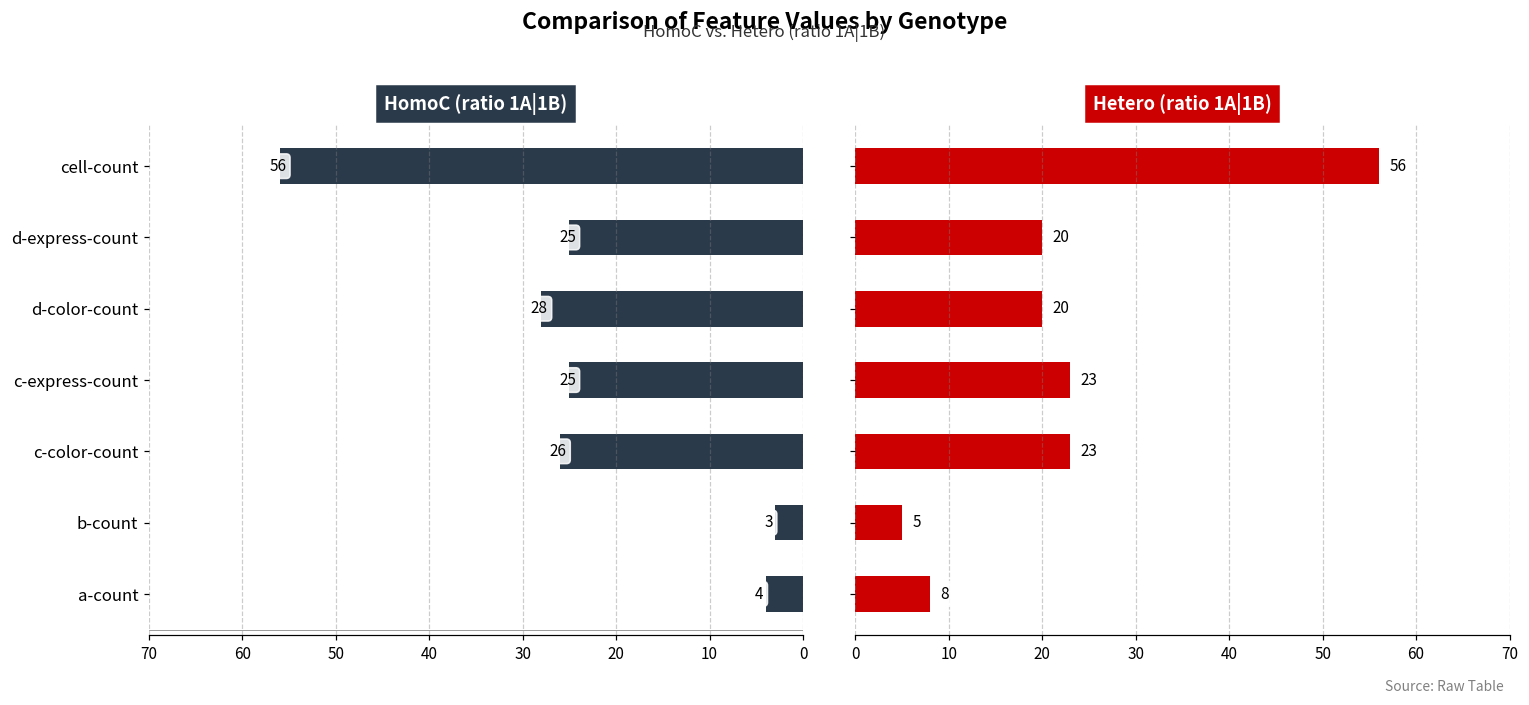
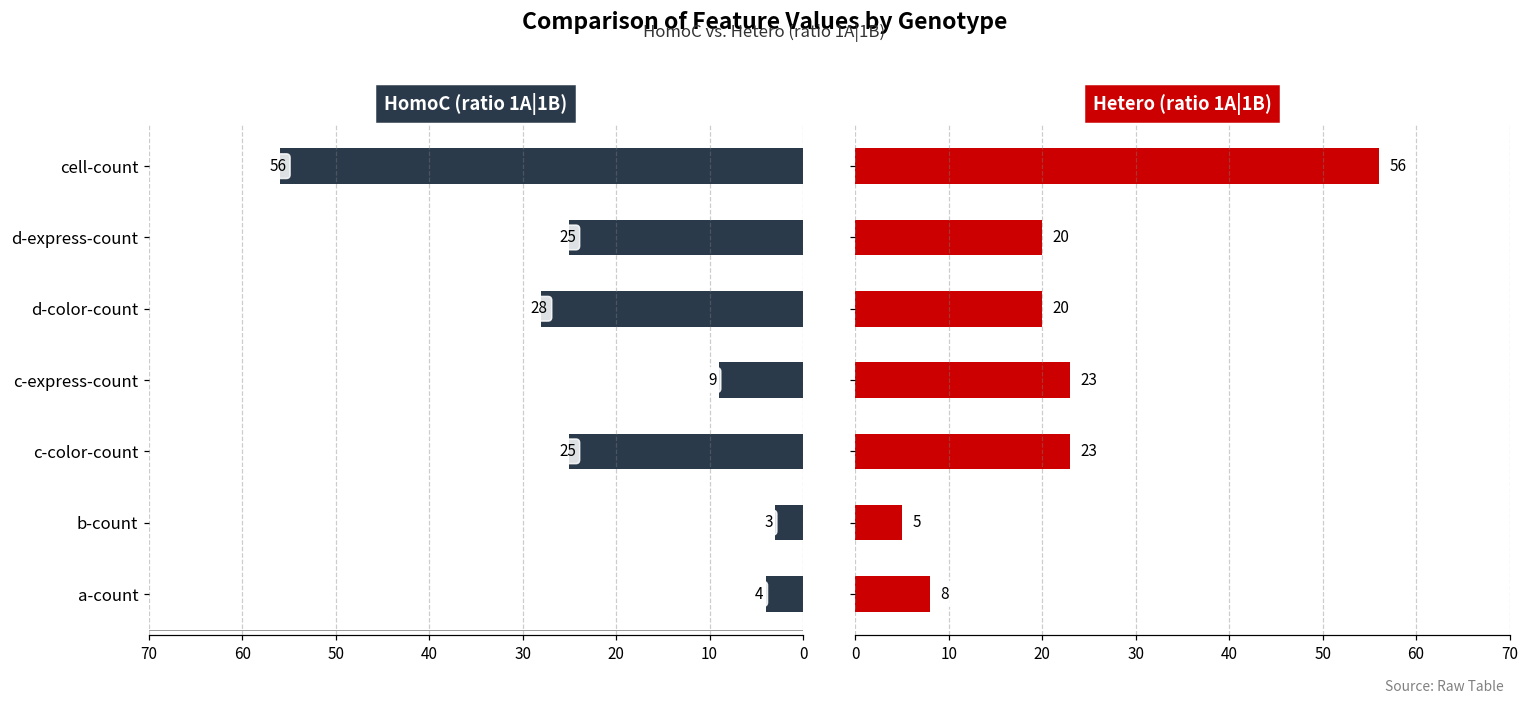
  {
    "HomoC (ratio 1A|1B)": {
-     "c-express-count": 25,
-     "c-color-count": 26
+     "c-express-count": 9,
+     "c-color-count": 25
    }
  }
